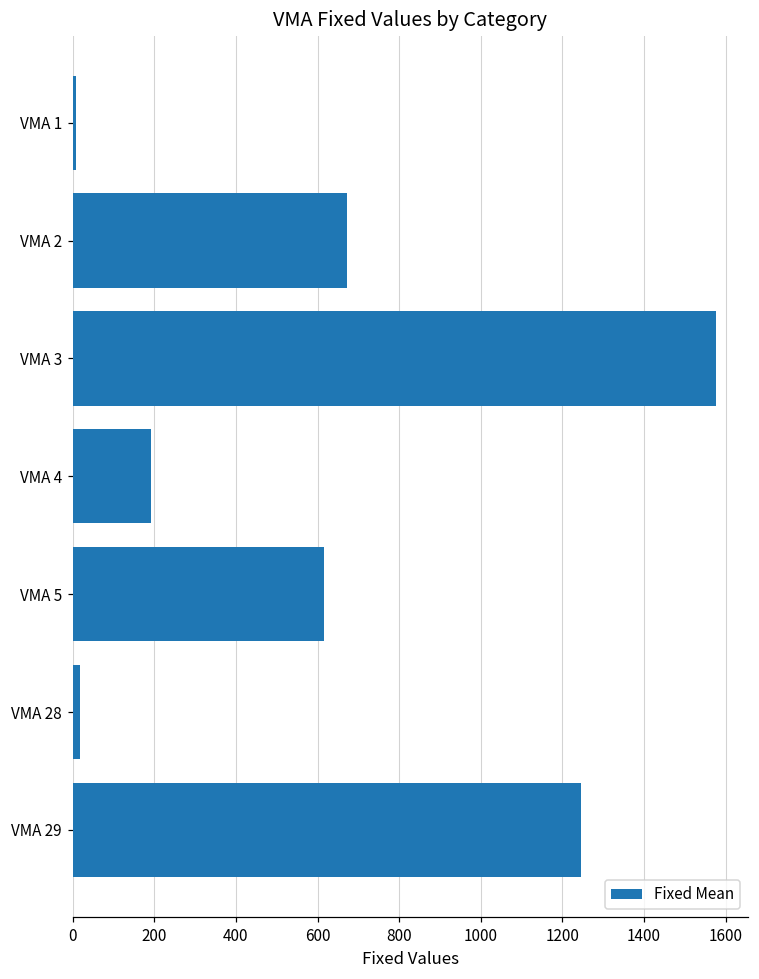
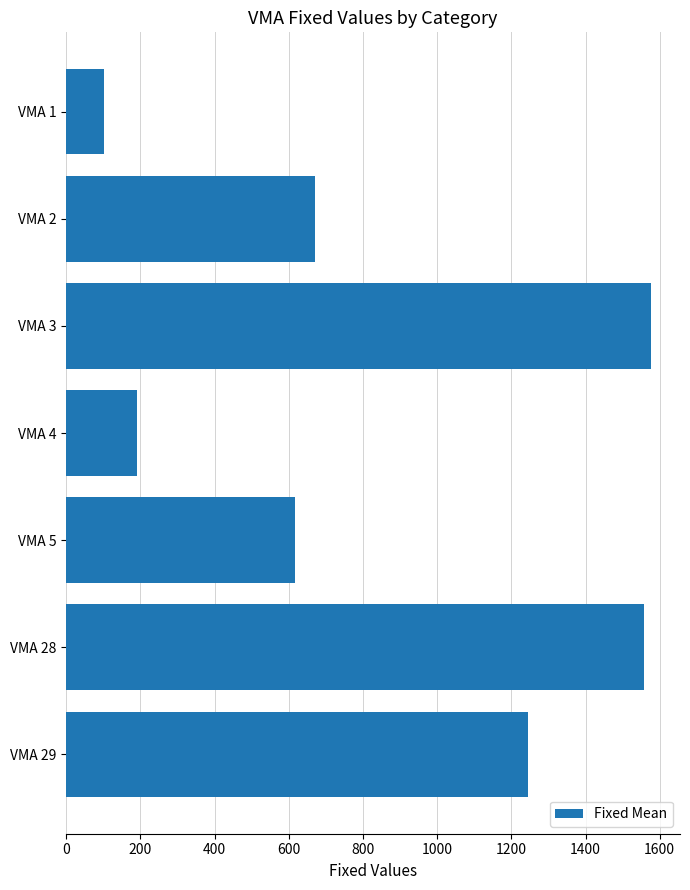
  {
-   "VMA 1": 10,
+   "VMA 1": 100,
    "VMA 2": 670,
    "VMA 3": 1580,
    "VMA 4": 190,
    "VMA 5": 620,
-   "VMA 28": 20,
+   "VMA 28": 1560,
    "VMA 29": 1240
  }
